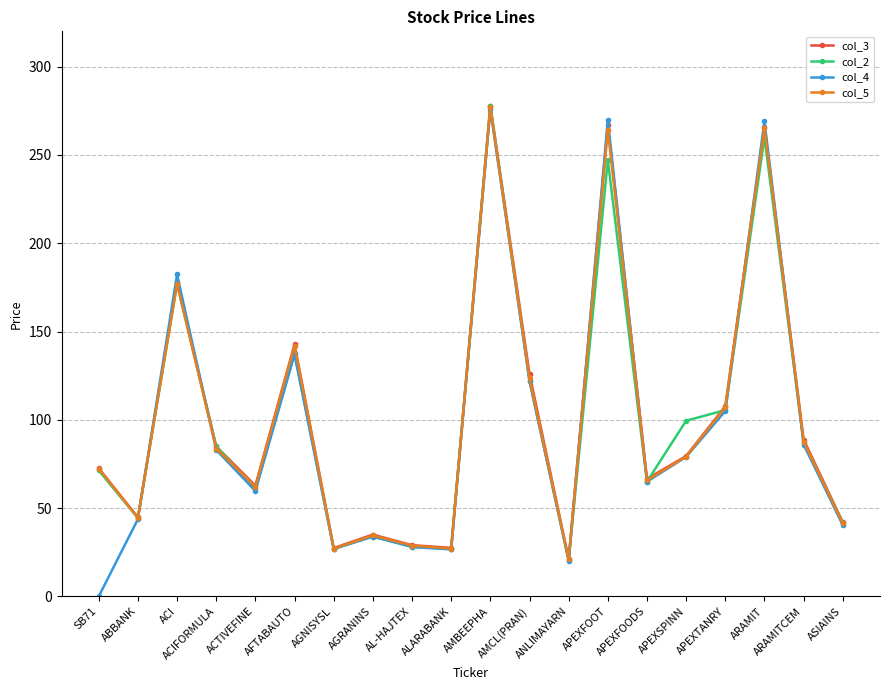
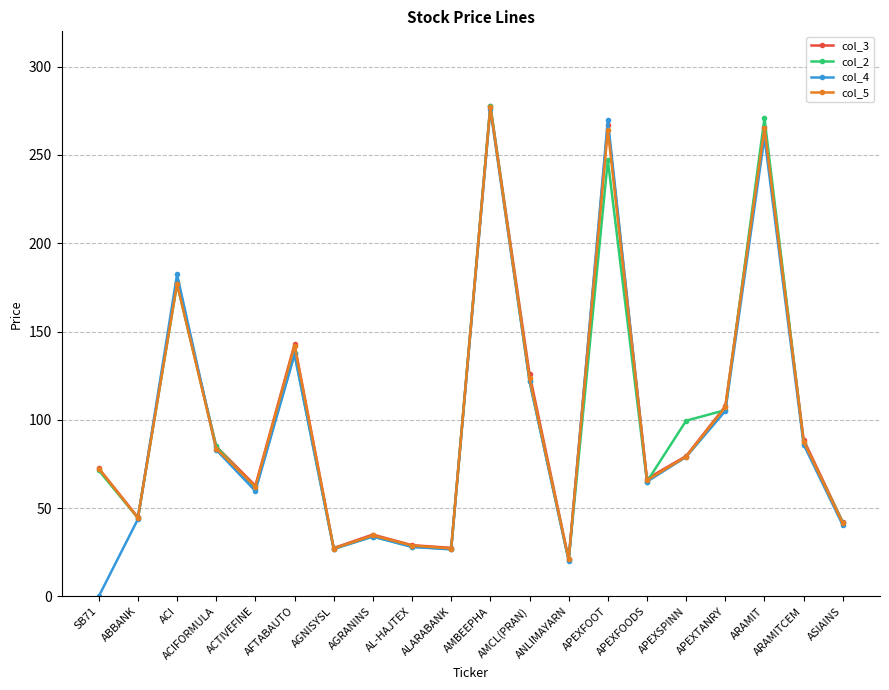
  {
    "col_2": {
      "APEXFOOT": 247,
      "APEXSPINN": 100,
-     "ARAMIT": 260
+     "ARAMIT": 271
    },
    "col_4": {
      "SB71": 0,
      "ACI": 182,
      "APEXFOOT": 270,
-     "ARAMIT": 269
+     "ARAMIT": 260
    }
  }
